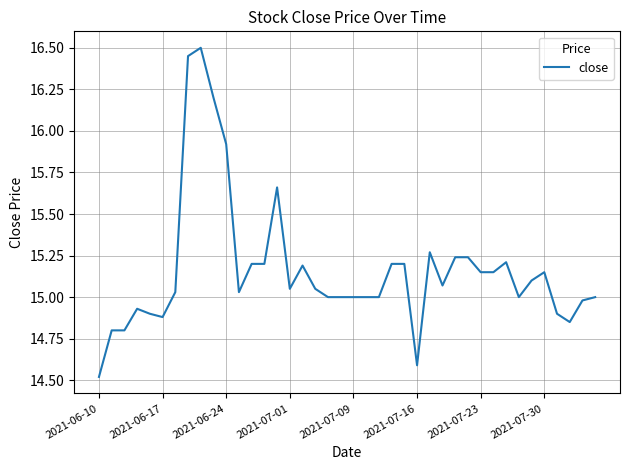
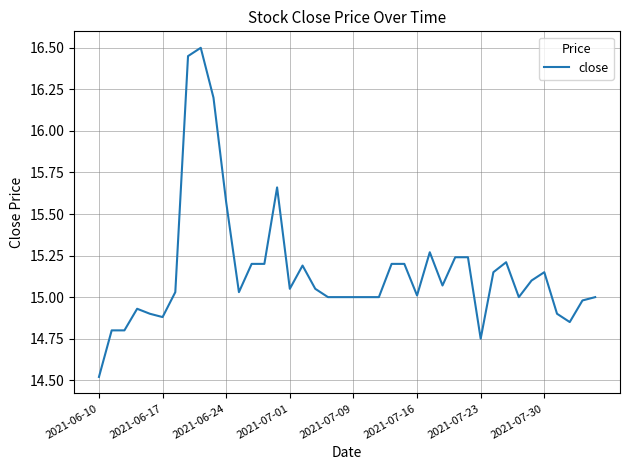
  {
    "2021-06-10": 14.52,
    "2021-06-17": 14.88,
-   "2021-06-24": 15.92,
+   "2021-06-24": 15.57,
    "2021-07-01": 15.05,
    "2021-07-09": 15.00,
-   "2021-07-16": 14.59,
-   "2021-07-23": 15.15,
+   "2021-07-16": 15.01,
+   "2021-07-23": 14.75,
    "2021-07-30": 15.15
  }
